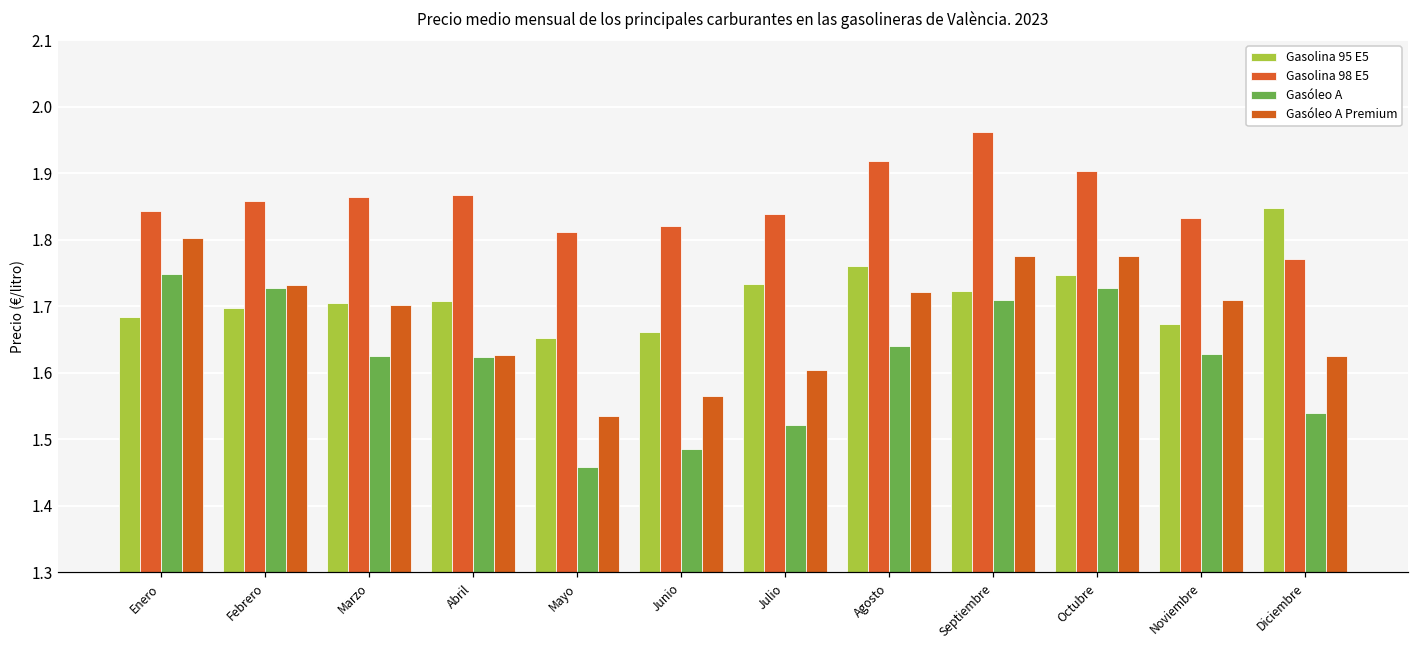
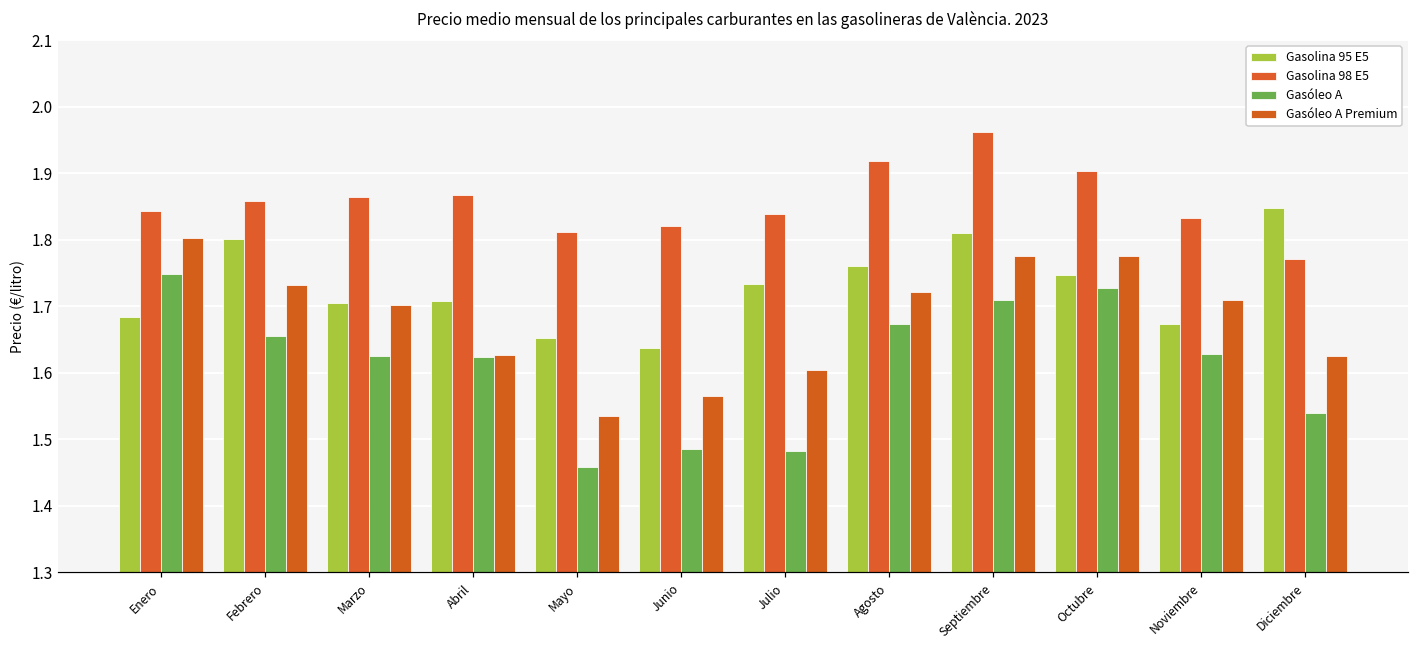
  {
    "Gasolina 95 E5": {
      "Enero": 1.68,
-     "Febrero": 1.70,
+     "Febrero": 1.80,
      "Marzo": 1.71,
      "Abril": 1.71,
      "Mayo": 1.65,
-     "Junio": 1.66,
+     "Junio": 1.64,
      "Julio": 1.73,
      "Agosto": 1.76,
-     "Septiembre": 1.72,
+     "Septiembre": 1.81,
      "Octubre": 1.75,
      "Noviembre": 1.67,
      "Diciembre": 1.85
    },
    "Gasóleo A": {
      "Enero": 1.75,
-     "Febrero": 1.73,
+     "Febrero": 1.66,
      "Marzo": 1.63,
      "Abril": 1.62,
      "Mayo": 1.46,
      "Junio": 1.49,
-     "Julio": 1.52,
-     "Agosto": 1.64,
+     "Julio": 1.48,
+     "Agosto": 1.67,
      "Septiembre": 1.71,
      "Octubre": 1.73,
      "Noviembre": 1.63,
      "Diciembre": 1.54
    }
  }
